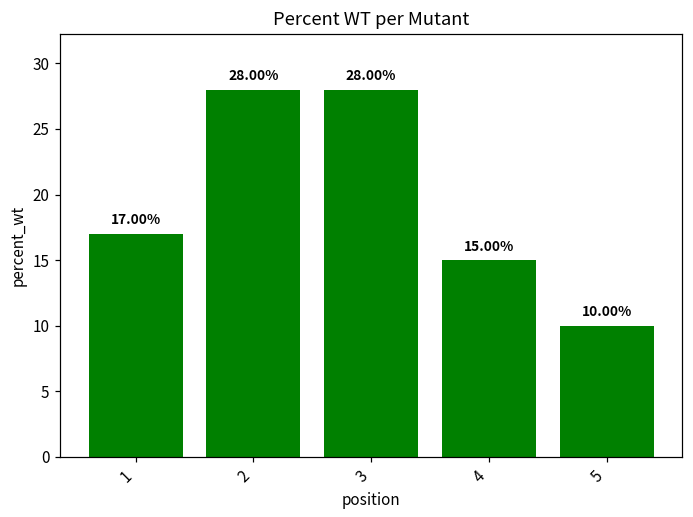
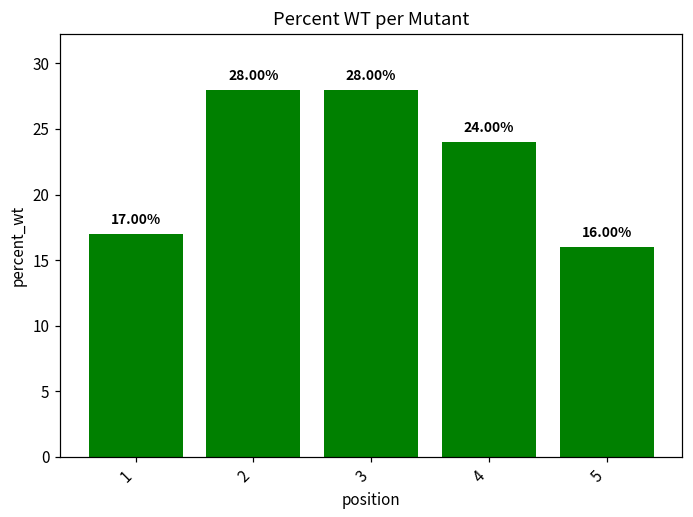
  {
    "1": "17.00%",
    "2": "28.00%",
    "3": "28.00%",
-   "4": "15.00%",
-   "5": "10.00%"
+   "4": "24.00%",
+   "5": "16.00%"
  }
